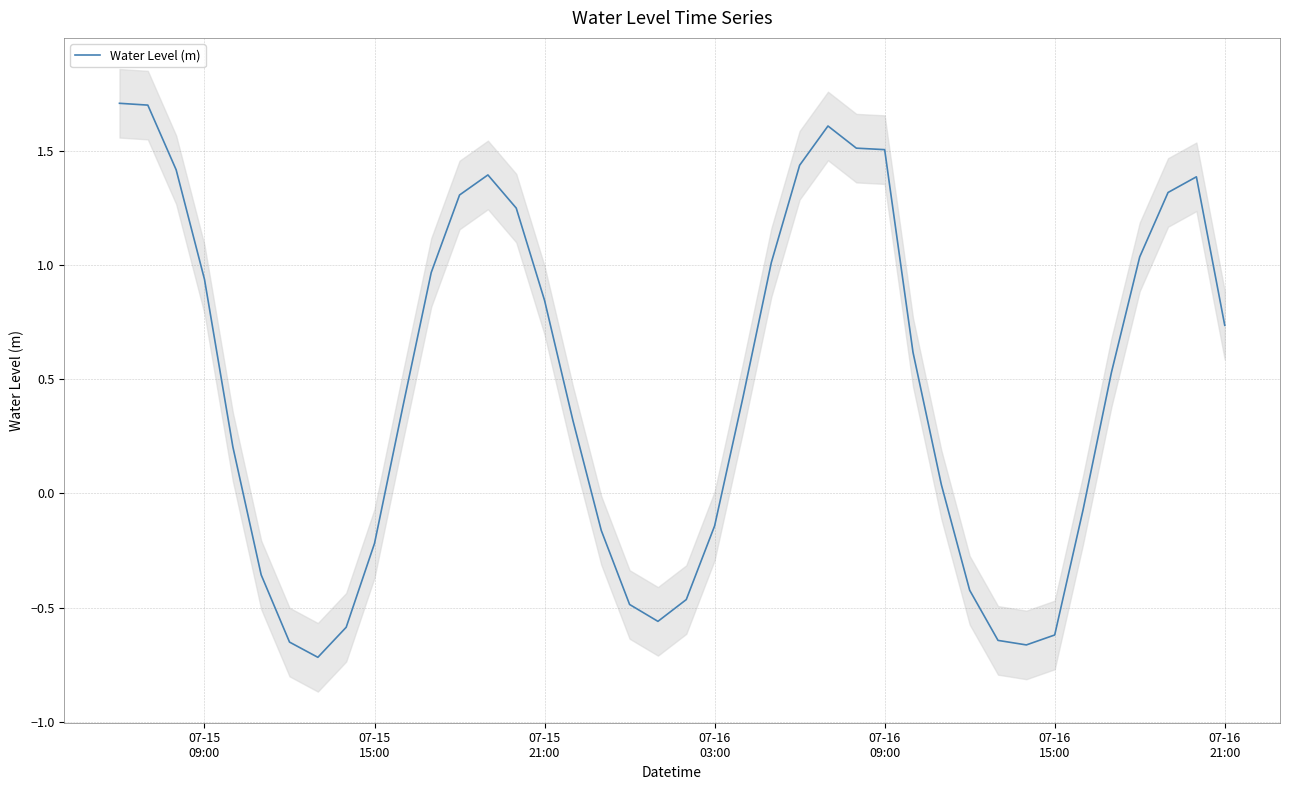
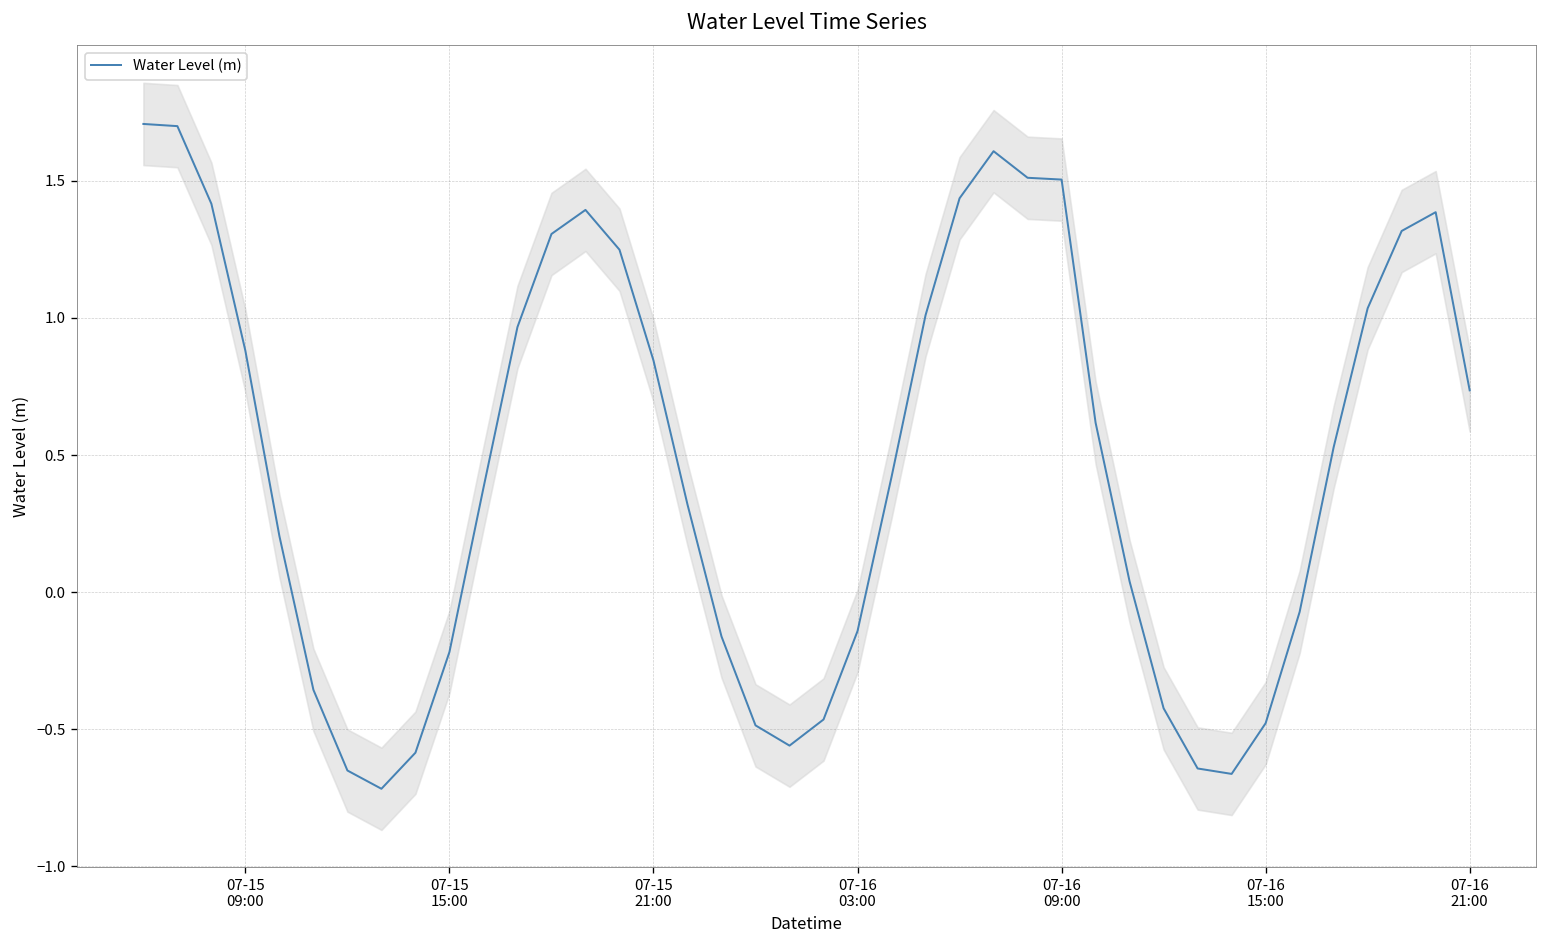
  {
    "Water Level (m)": {
-     "07-15 09:00": 0.94,
+     "07-15 09:00": 0.88,
      "07-15 15:00": -0.22,
      "07-15 21:00": 0.84,
      "07-16 03:00": -0.14,
      "07-16 09:00": 1.50,
-     "07-16 15:00": -0.62,
+     "07-16 15:00": -0.48,
      "07-16 21:00": 0.74
    }
  }
